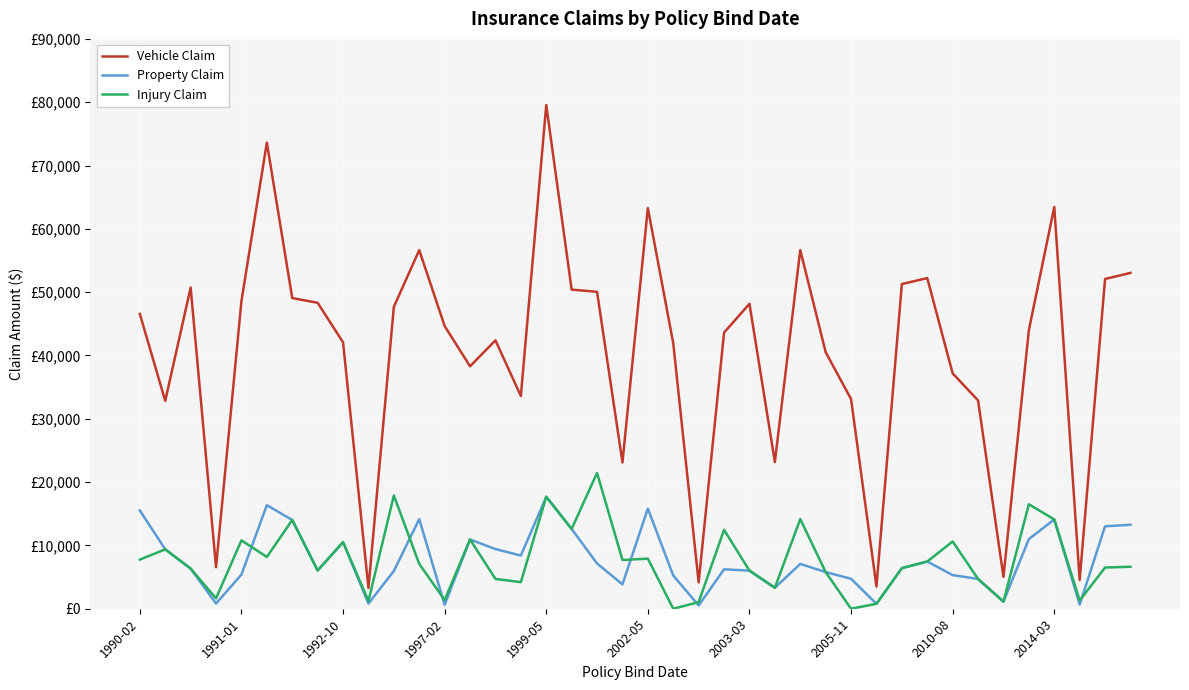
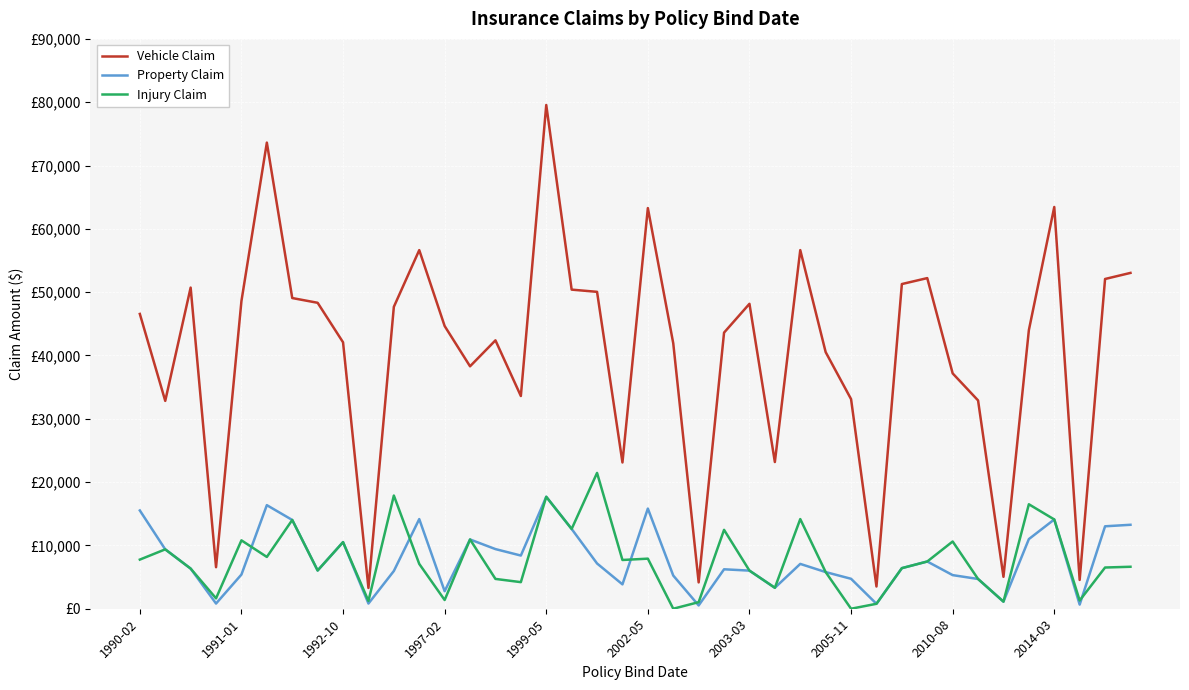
  {
    "Vehicle Claim": {
      "1997-02": "£45,000",
      "2003-03": "£48,000"
    },
    "Property Claim": {
-     "1997-02": "£1,000"
+     "1997-02": "£3,000"
    },
    "Injury Claim": {
      "1997-02": "£1,000"
    }
  }
